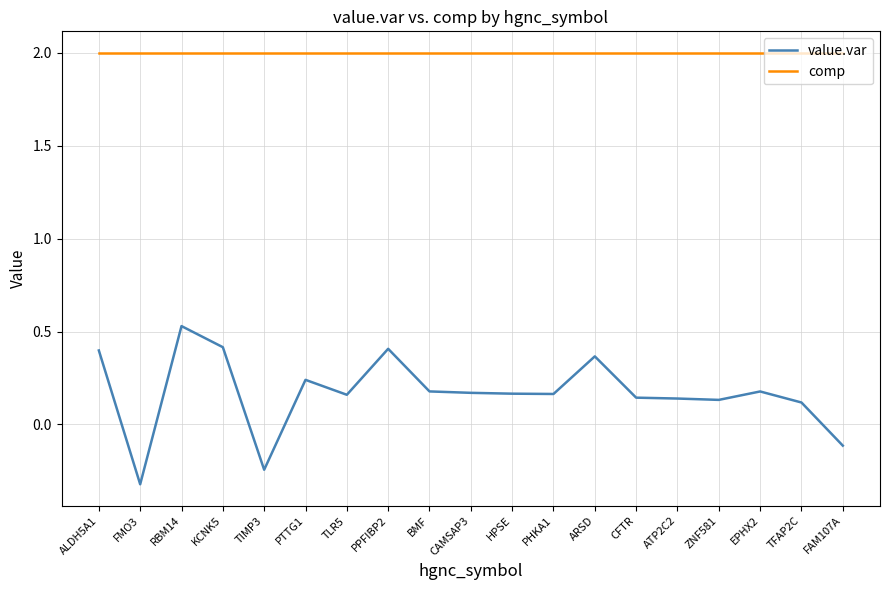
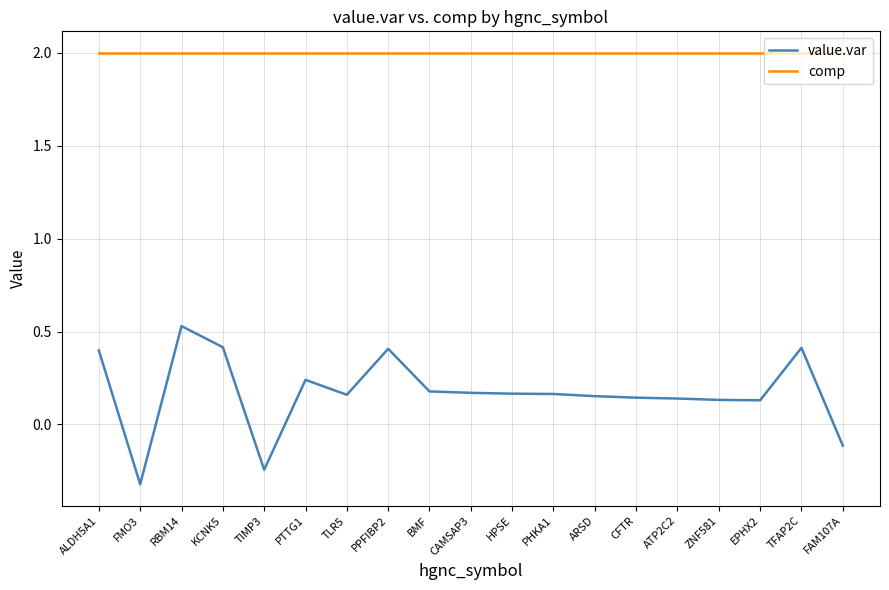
  {
    "value.var": {
      "ALDH5A1": 0.40,
      "FMO3": -0.32,
      "RBM14": 0.53,
      "KCNK5": 0.42,
      "TIMP3": -0.24,
      "PTTG1": 0.24,
      "TLR5": 0.16,
      "PPFIBP2": 0.41,
      "BMF": 0.18,
      "CAMSAP3": 0.17,
      "HPSE": 0.17,
      "PHKA1": 0.16,
-     "ARSD": 0.37,
+     "ARSD": 0.15,
      "CFTR": 0.14,
      "ATP2C2": 0.14,
      "ZNF581": 0.13,
-     "EPHX2": 0.18,
-     "TFAP2C": 0.12,
+     "EPHX2": 0.13,
+     "TFAP2C": 0.41,
      "FAM107A": -0.11
    },
    "comp": {
      "ALDH5A1": 2.00,
      "FMO3": 2.00,
      "RBM14": 2.00,
      "KCNK5": 2.00,
      "TIMP3": 2.00,
      "PTTG1": 2.00,
      "TLR5": 2.00,
      "PPFIBP2": 2.00,
      "BMF": 2.00,
      "CAMSAP3": 2.00,
      "HPSE": 2.00,
      "PHKA1": 2.00,
      "ARSD": 2.00,
      "CFTR": 2.00,
      "ATP2C2": 2.00,
      "ZNF581": 2.00,
      "EPHX2": 2.00
    }
  }
